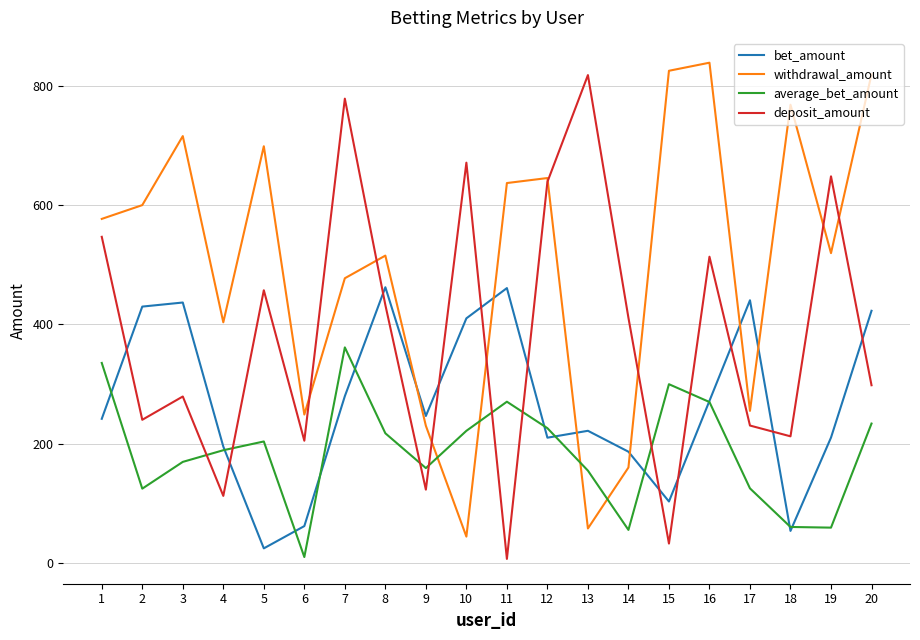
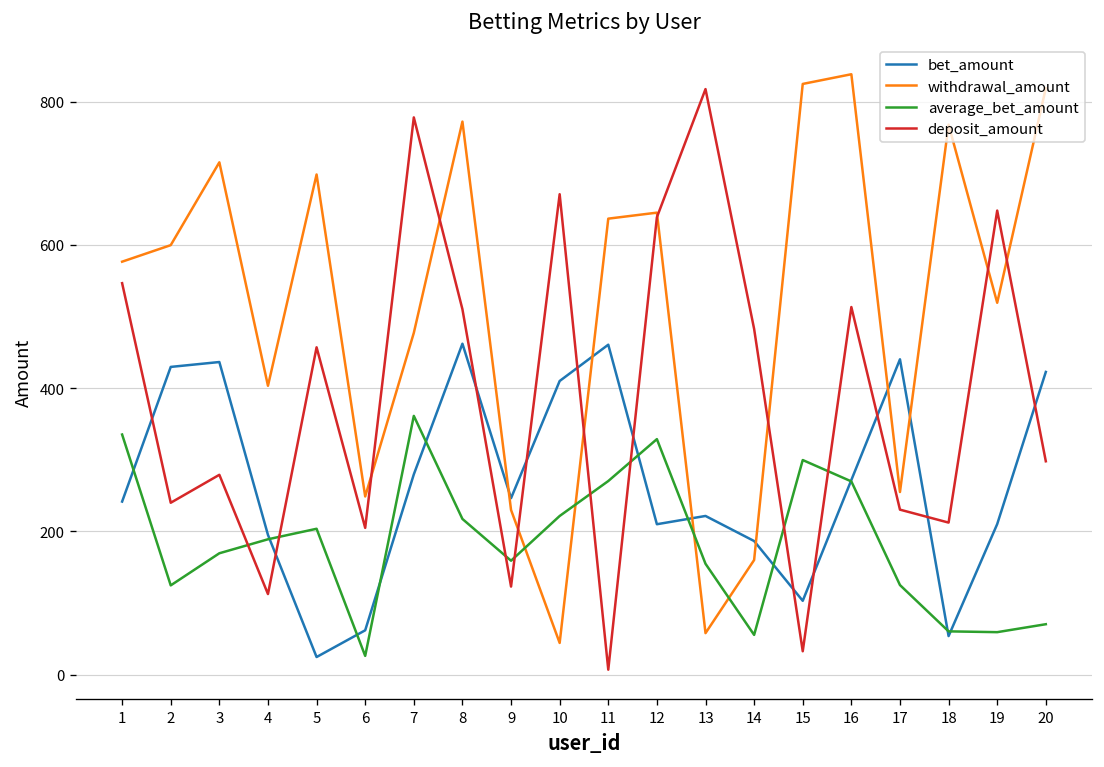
  {
    "bet_amount": {
      "1": 240,
      "2": 430,
      "3": 440,
      "4": 200,
      "5": 20,
      "6": 60,
      "7": 280,
      "8": 460,
      "9": 250,
      "10": 410,
      "11": 460,
      "12": 210,
      "13": 220,
      "14": 190,
      "15": 100,
      "17": 440,
      "18": 50,
      "19": 210,
      "20": 420
    },
    "withdrawal_amount": {
      "1": 580,
      "2": 600,
      "3": 720,
      "4": 400,
      "5": 700,
      "6": 250,
      "7": 480,
-     "8": 520,
+     "8": 770,
      "9": 230,
      "10": 40,
      "11": 640,
      "12": 650,
      "13": 60,
      "14": 160,
      "15": 820,
      "16": 840,
      "17": 250,
      "19": 520
    },
    "average_bet_amount": {
      "1": 340,
      "2": 120,
      "3": 170,
      "4": 190,
      "5": 200,
-     "6": 10,
+     "6": 30,
      "7": 360,
      "8": 220,
      "9": 160,
      "10": 220,
      "11": 270,
-     "12": 230,
+     "12": 330,
      "13": 150,
      "14": 60,
      "15": 300,
      "17": 130,
      "18": 60,
      "19": 60,
-     "20": 230
+     "20": 70
    },
    "deposit_amount": {
      "1": 550,
      "2": 240,
      "3": 280,
      "4": 110,
      "5": 460,
      "6": 200,
      "7": 780,
-     "8": 430,
+     "8": 510,
      "9": 120,
      "10": 670,
      "11": 10,
      "12": 640,
      "13": 820,
-     "14": 410,
+     "14": 480,
      "15": 30,
      "16": 510,
      "17": 230,
      "18": 210,
      "19": 650,
      "20": 300
    }
  }
